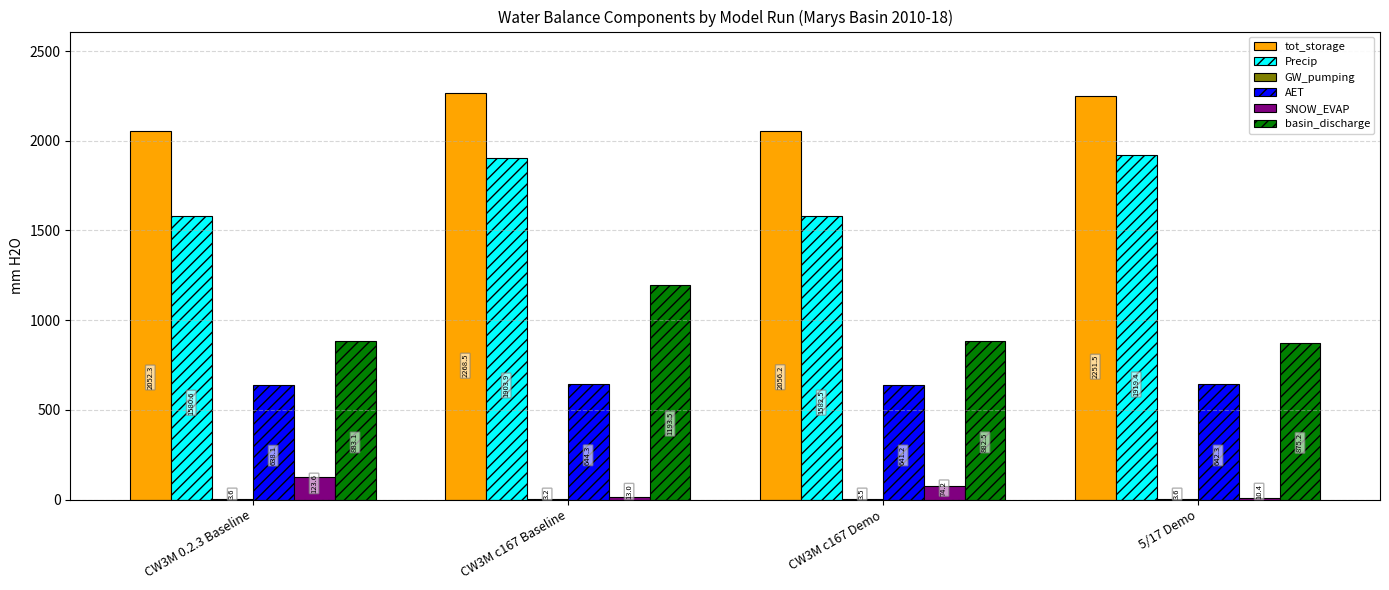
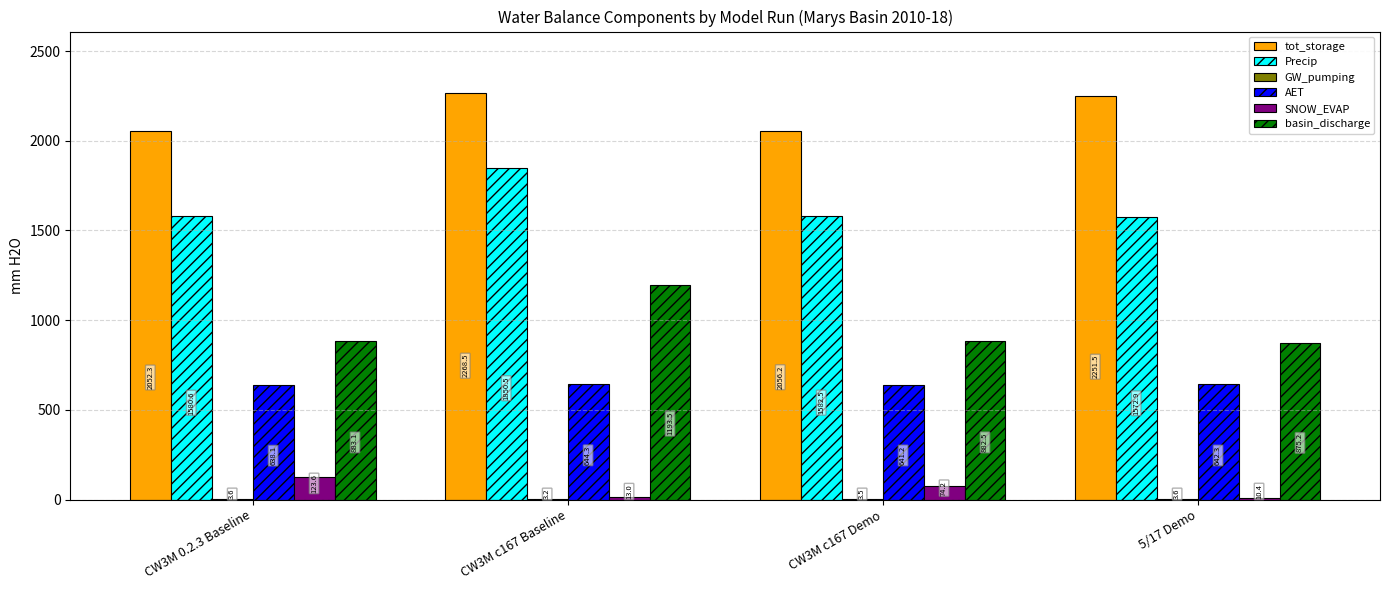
  {
    "Precip": {
-     "CW3M c167 Baseline": 1903.9,
-     "5/17 Demo": 1919.4
+     "CW3M c167 Baseline": 1850.5,
+     "5/17 Demo": 1572.9
    }
  }
